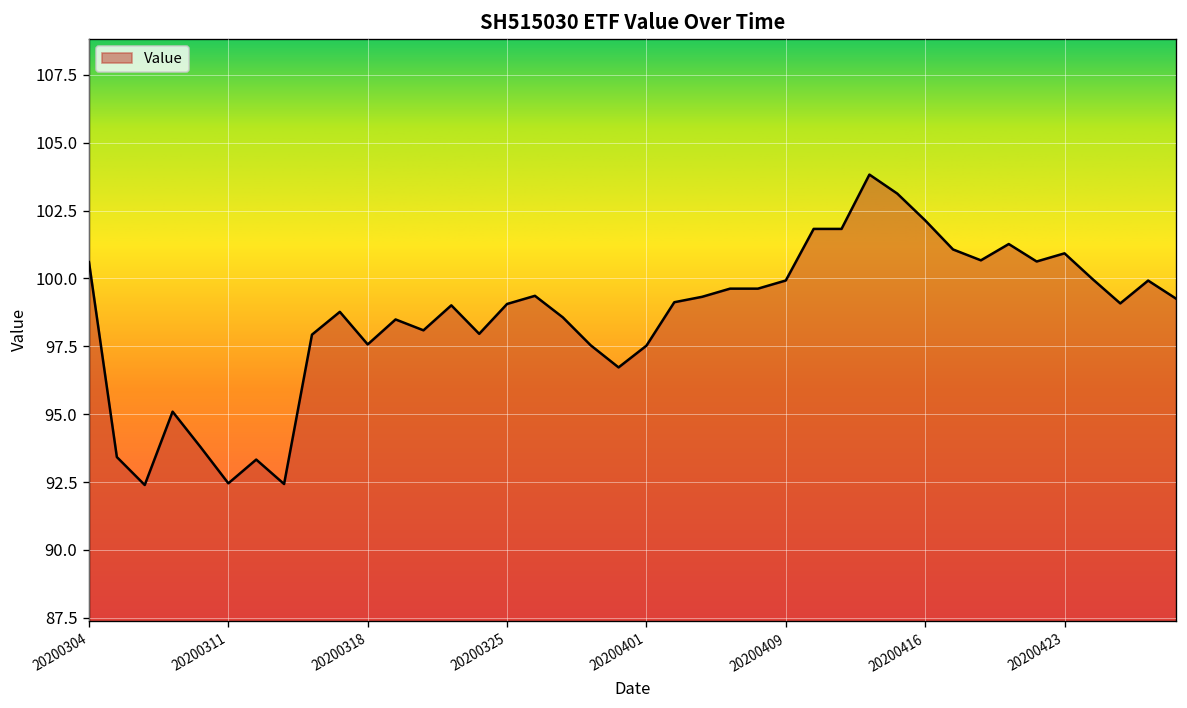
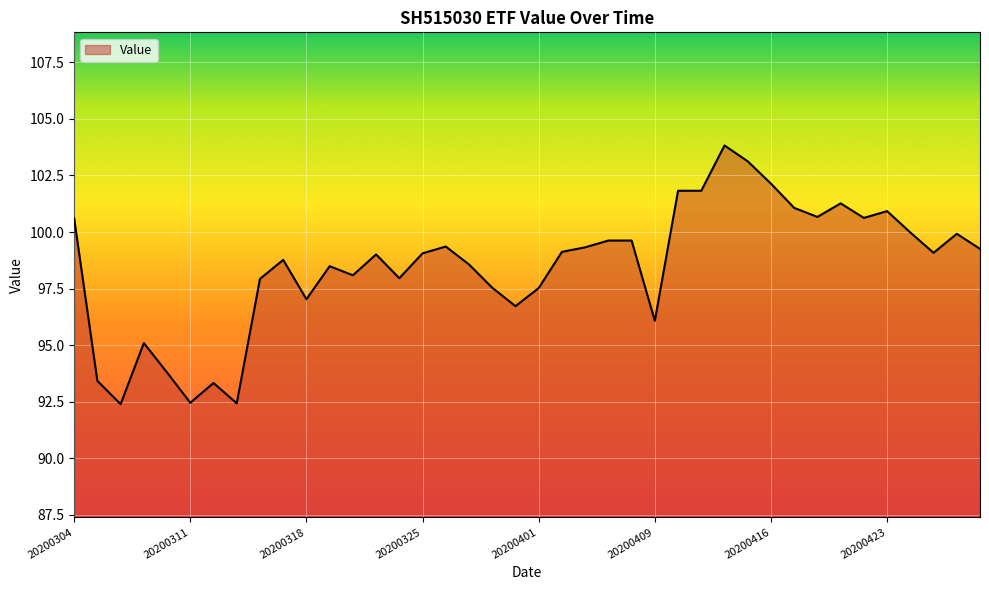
  {
    "20200304": 100.6,
    "20200311": 92.5,
-   "20200318": 97.6,
+   "20200318": 97.0,
    "20200325": 99.1,
    "20200401": 97.5,
-   "20200409": 99.9,
+   "20200409": 96.1,
    "20200416": 102.1,
    "20200423": 100.9
  }
